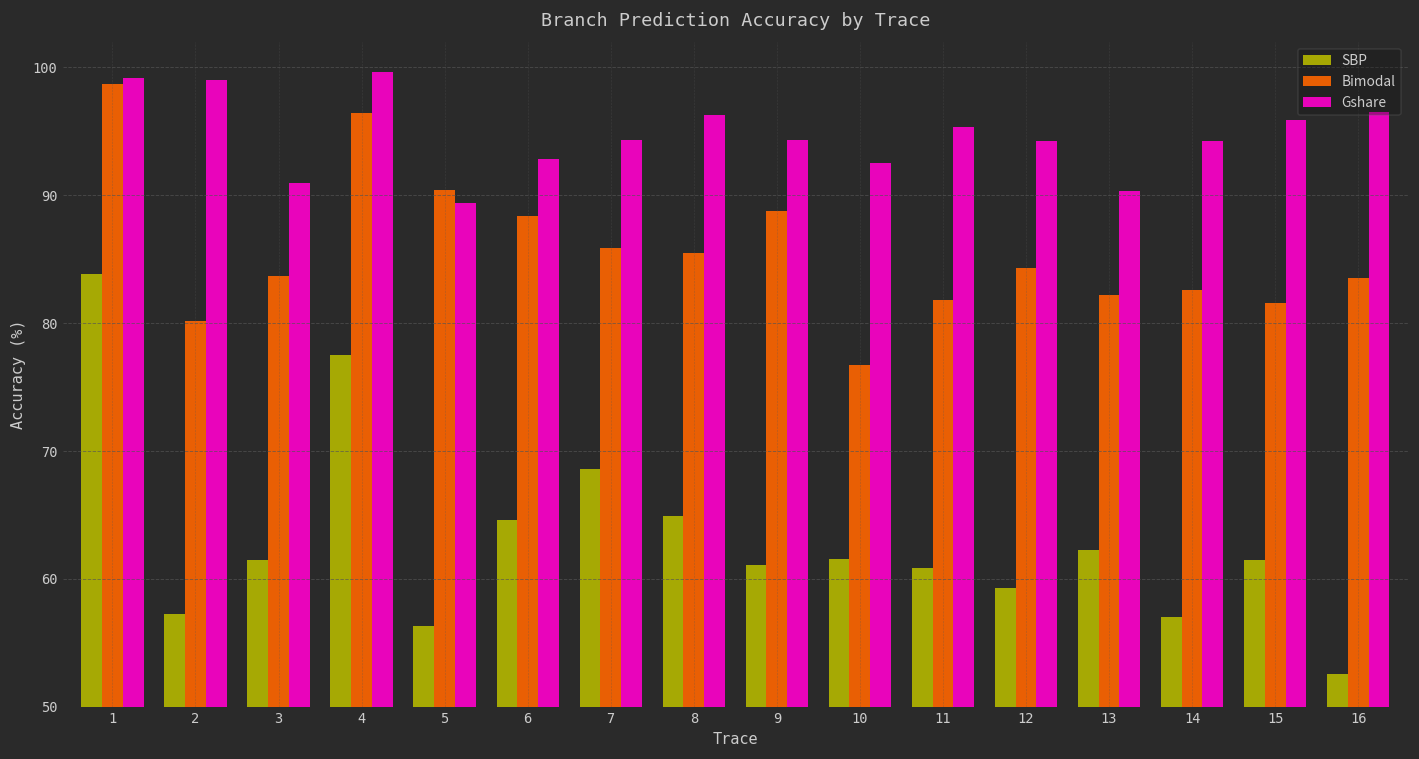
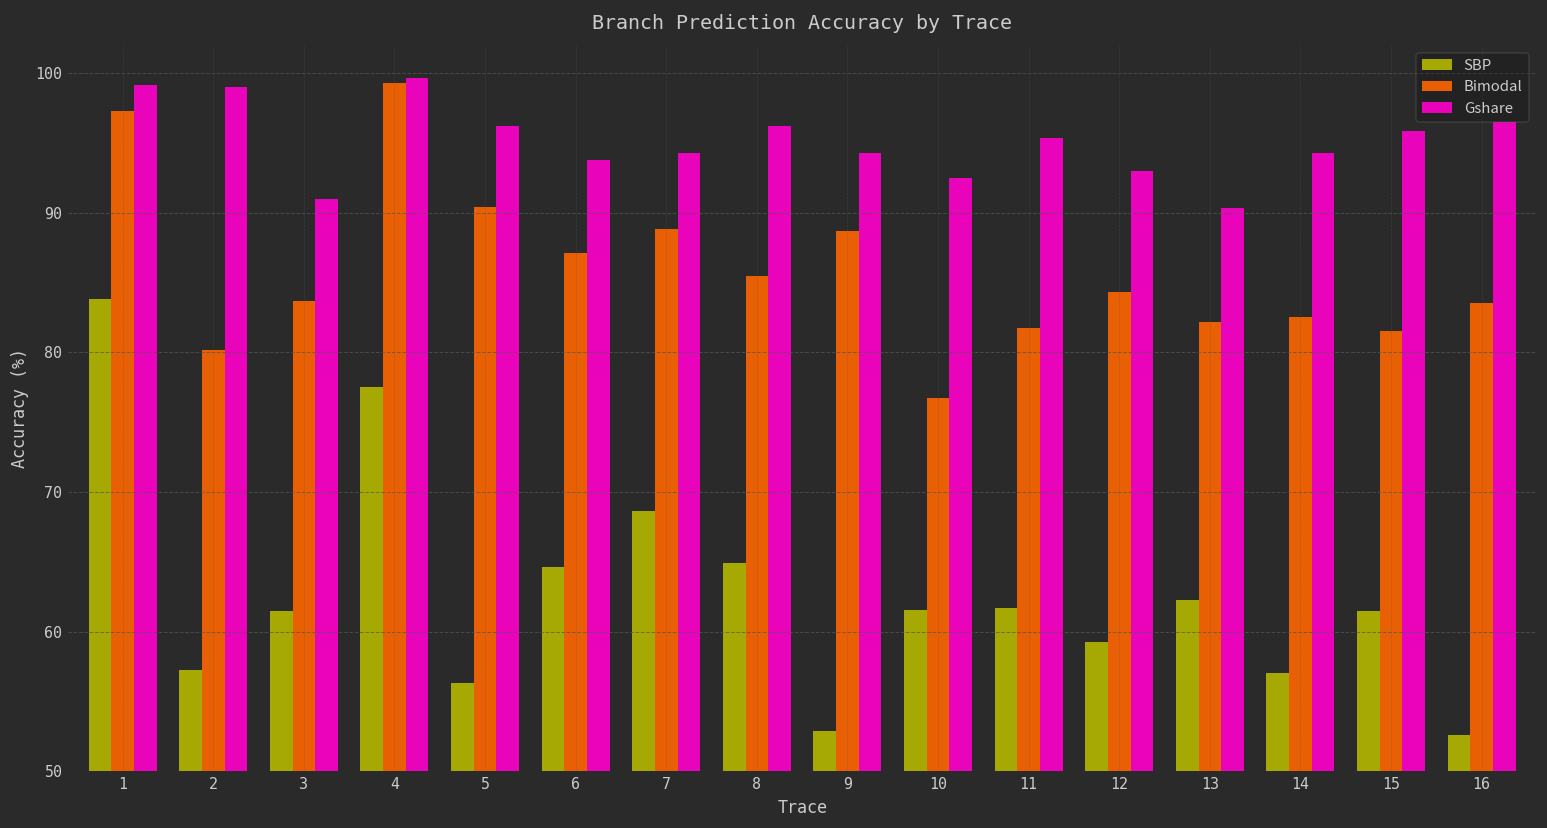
  {
    "SBP": {
      "1": 83.8,
      "2": 57.2,
      "3": 61.4,
      "4": 77.5,
      "5": 56.3,
      "6": 64.6,
      "7": 68.6,
      "8": 64.9,
-     "9": 61.1,
+     "9": 52.8,
      "10": 61.5,
-     "11": 60.9,
+     "11": 61.7,
      "12": 59.3,
      "13": 62.3,
      "14": 57.1,
      "15": 61.5,
      "16": 52.6
    },
    "Bimodal": {
-     "1": 98.7,
+     "1": 97.3,
      "2": 80.2,
      "3": 83.7,
-     "4": 96.4,
+     "4": 99.3,
      "5": 90.4,
-     "6": 88.4,
-     "7": 85.9,
+     "6": 87.1,
+     "7": 88.8,
      "8": 85.5,
      "9": 88.7,
      "10": 76.7,
      "11": 81.8,
      "12": 84.3,
      "13": 82.2,
      "14": 82.6,
      "15": 81.6,
      "16": 83.5
    },
    "Gshare": {
      "1": 99.2,
      "2": 99.0,
      "3": 91.0,
      "4": 99.7,
-     "5": 89.4,
-     "6": 92.8,
+     "5": 96.2,
+     "6": 93.8,
      "7": 94.3,
      "8": 96.3,
      "9": 94.3,
      "10": 92.5,
      "11": 95.3,
-     "12": 94.2,
+     "12": 93.0,
      "13": 90.4,
      "14": 94.3,
      "15": 95.8
    }
  }
